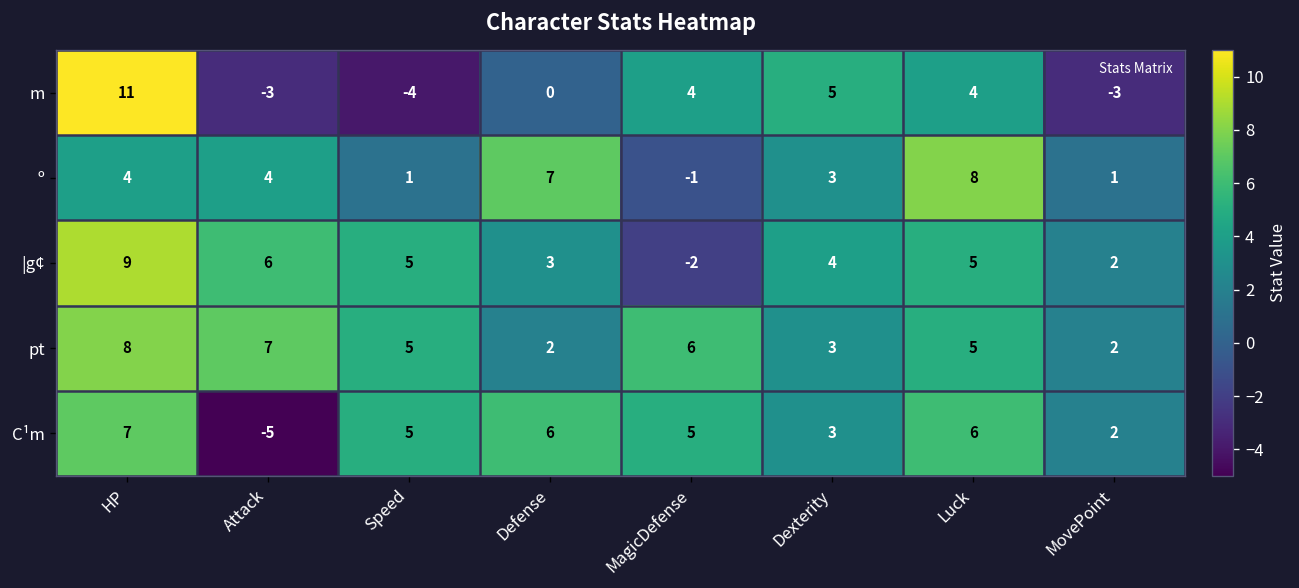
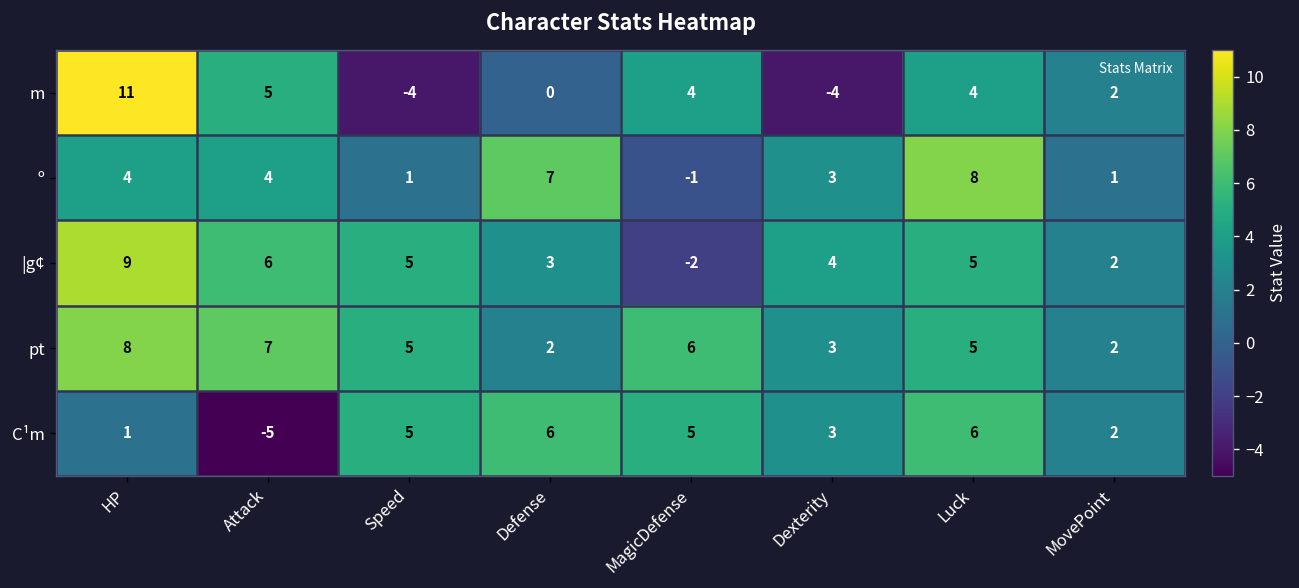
  {
    "m": {
      "HP": 11,
-     "Attack": -3,
+     "Attack": 5,
      "Speed": -4,
      "Defense": 0,
      "MagicDefense": 4,
-     "Dexterity": 5,
+     "Dexterity": -4,
      "Luck": 4,
-     "MovePoint": -3
+     "MovePoint": 2
    },
    "º": {
      "HP": 4,
      "Attack": 4,
      "Speed": 1,
      "Defense": 7,
      "MagicDefense": -1,
      "Dexterity": 3,
      "Luck": 8,
      "MovePoint": 1
    },
    "|g¢": {
      "HP": 9,
      "Attack": 6,
      "Speed": 5,
      "Defense": 3,
      "MagicDefense": -2,
      "Dexterity": 4,
      "Luck": 5,
      "MovePoint": 2
    },
    "pt": {
      "HP": 8,
      "Attack": 7,
      "Speed": 5,
      "Defense": 2,
      "MagicDefense": 6,
      "Dexterity": 3,
      "Luck": 5,
      "MovePoint": 2
    },
    "C¹m": {
-     "HP": 7,
+     "HP": 1,
      "Attack": -5,
      "Speed": 5,
      "Defense": 6,
      "MagicDefense": 5,
      "Dexterity": 3,
      "Luck": 6,
      "MovePoint": 2
    }
  }
